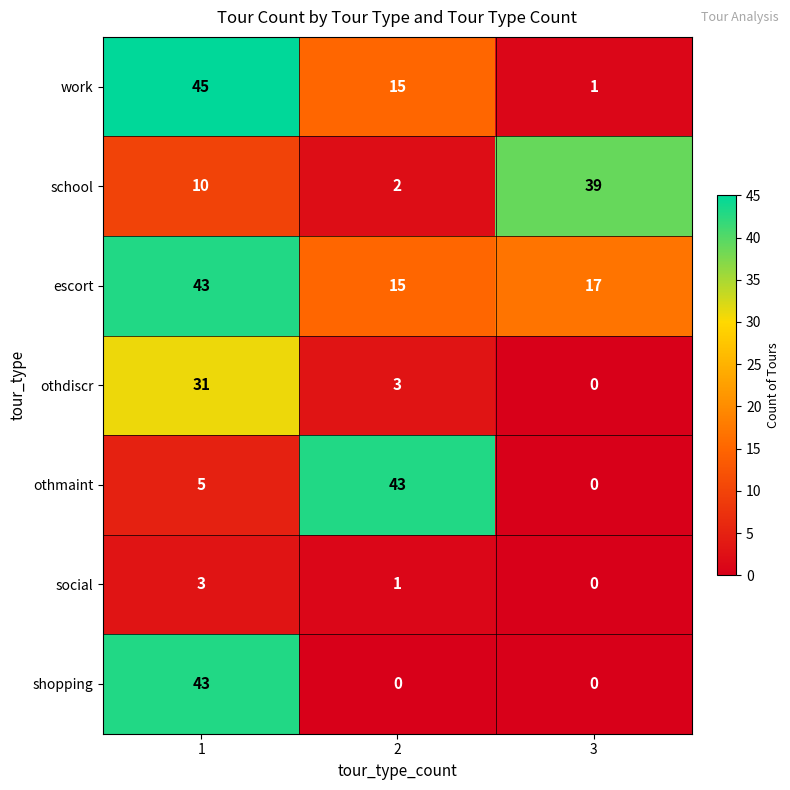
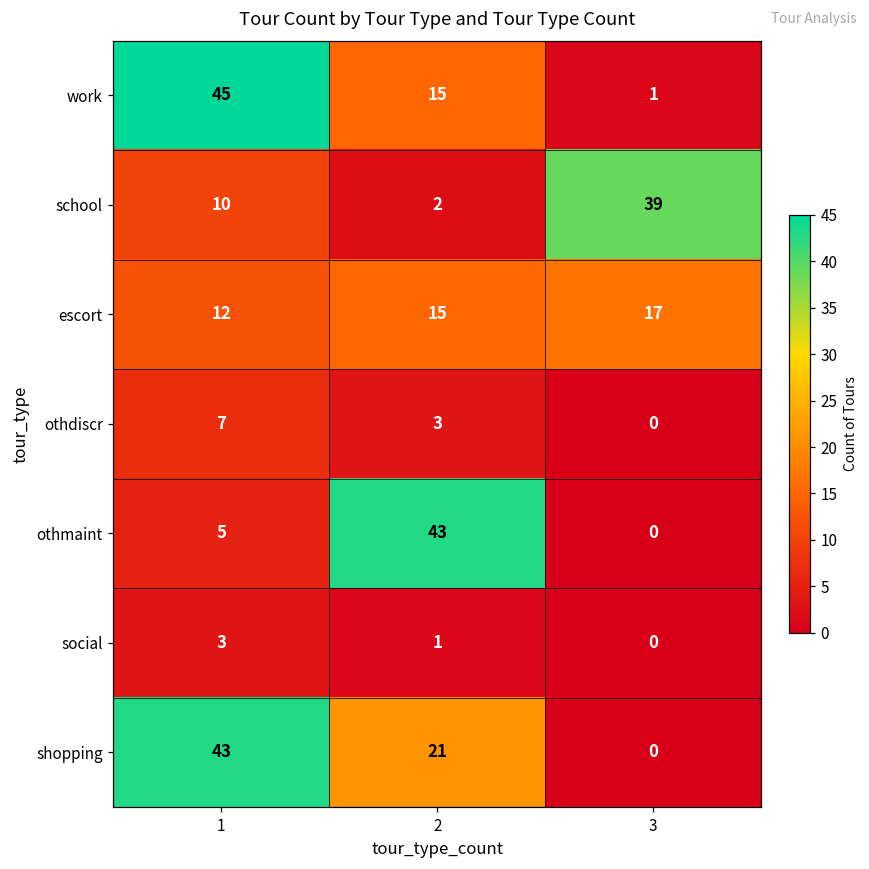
  {
    "work": {
      "1": 45,
      "2": 15,
      "3": 1
    },
    "school": {
      "1": 10,
      "2": 2,
      "3": 39
    },
    "escort": {
-     "1": 43,
+     "1": 12,
      "2": 15,
      "3": 17
    },
    "othdiscr": {
-     "1": 31,
+     "1": 7,
      "2": 3,
      "3": 0
    },
    "othmaint": {
      "1": 5,
      "2": 43,
      "3": 0
    },
    "social": {
      "1": 3,
      "2": 1,
      "3": 0
    },
    "shopping": {
      "1": 43,
-     "2": 0,
+     "2": 21,
      "3": 0
    }
  }
